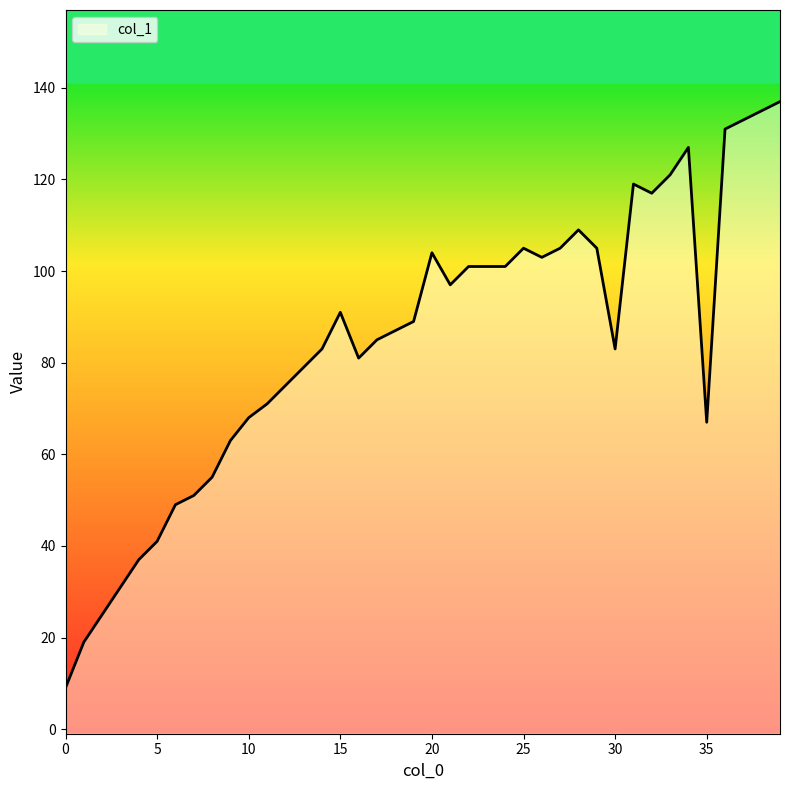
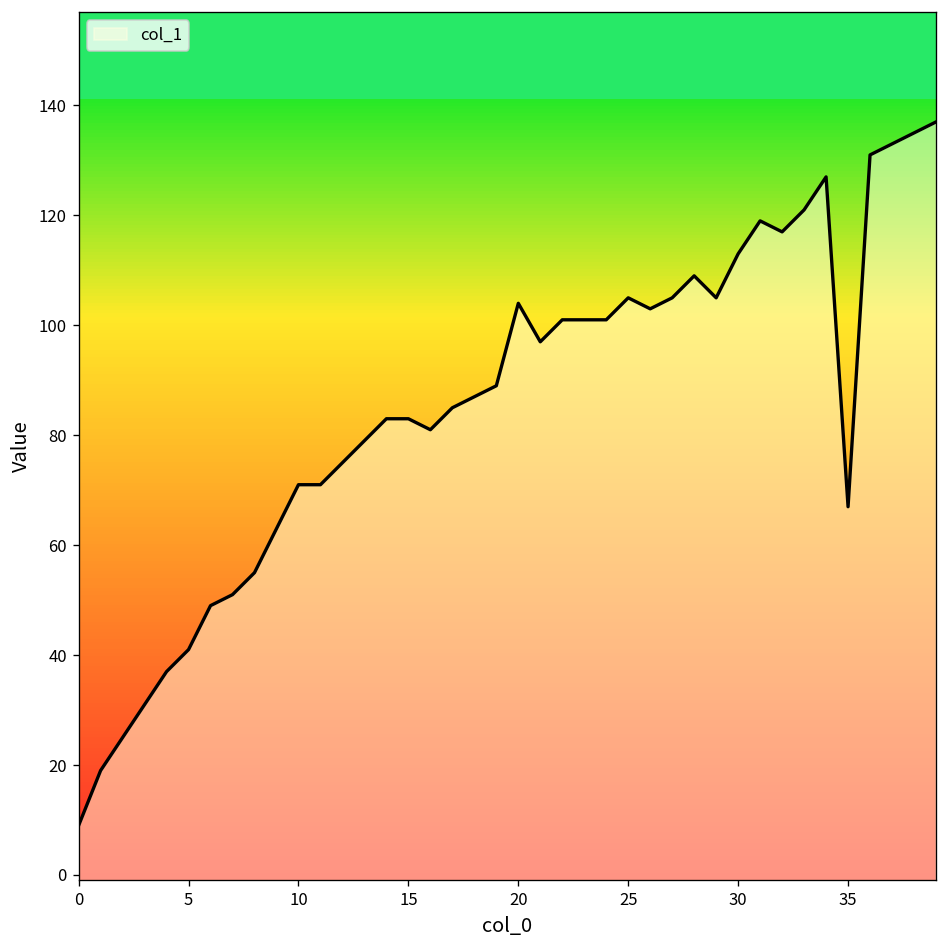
  {
    "0": 9,
    "5": 41,
-   "10": 68,
-   "15": 91,
+   "10": 71,
+   "15": 83,
    "20": 104,
    "25": 105,
-   "30": 83,
+   "30": 113,
    "35": 67
  }
